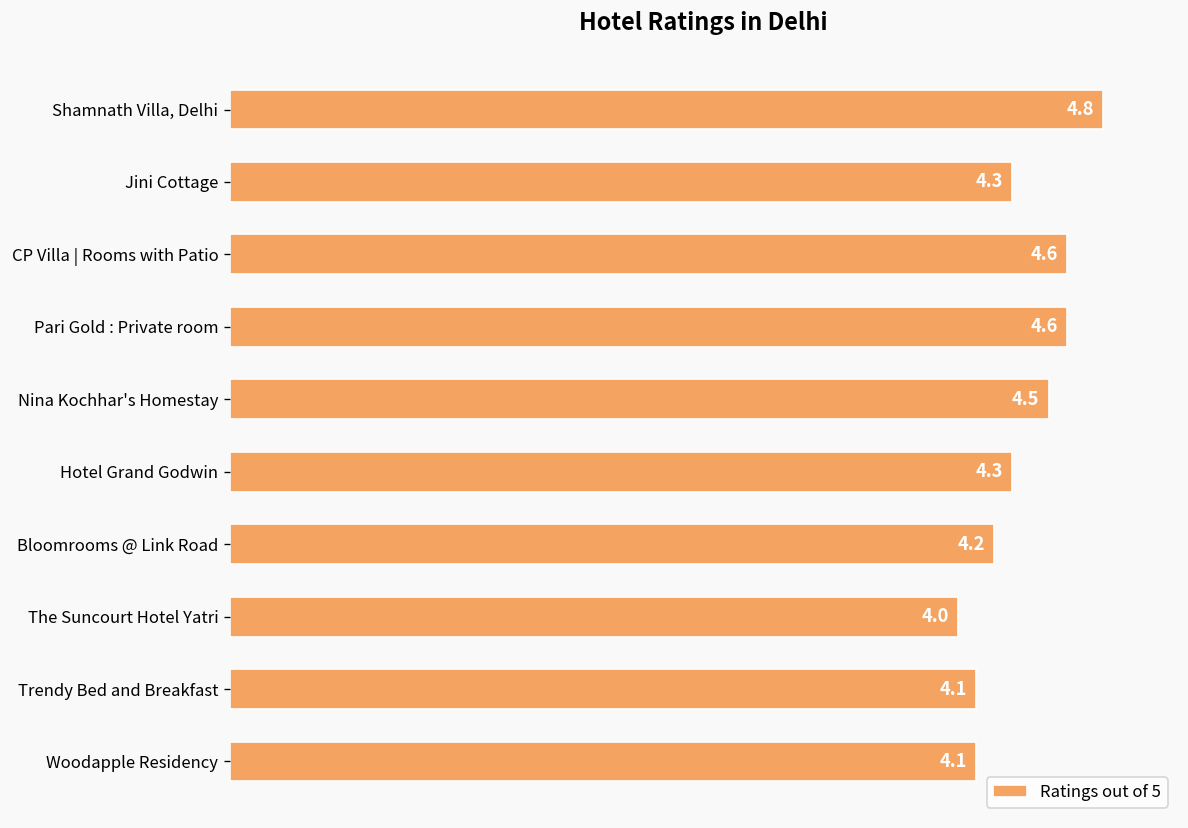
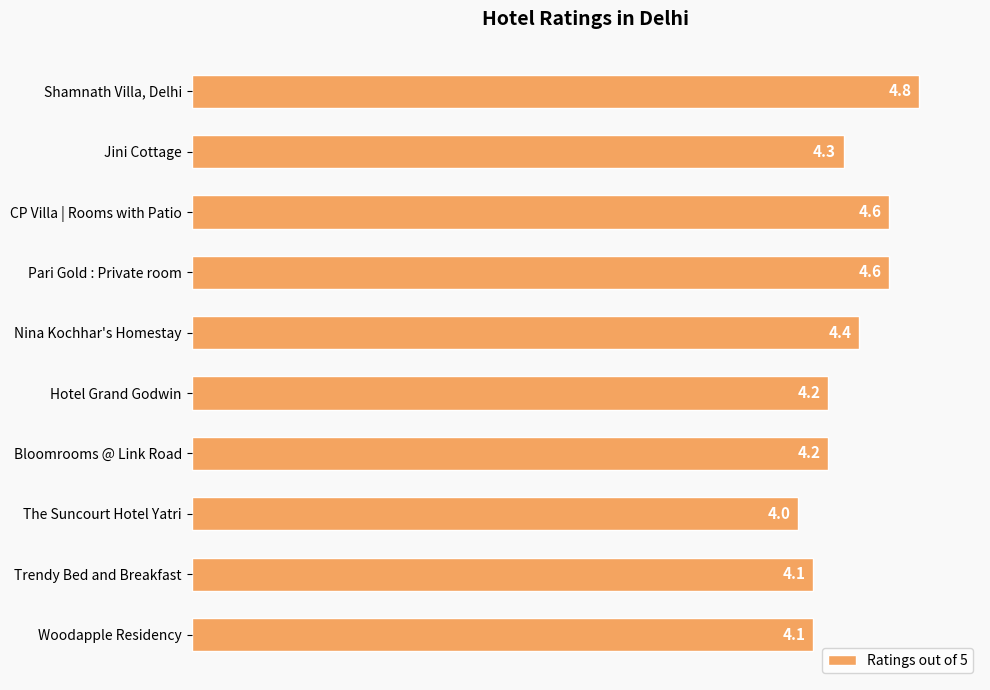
  {
    "Shamnath Villa, Delhi": 4.8,
    "Jini Cottage": 4.3,
    "CP Villa | Rooms with Patio": 4.6,
    "Pari Gold : Private room": 4.6,
-   "Nina Kochhar's Homestay": 4.5,
-   "Hotel Grand Godwin": 4.3,
+   "Nina Kochhar's Homestay": 4.4,
+   "Hotel Grand Godwin": 4.2,
    "Bloomrooms @ Link Road": 4.2,
    "The Suncourt Hotel Yatri": 4.0,
    "Trendy Bed and Breakfast": 4.1,
    "Woodapple Residency": 4.1
  }
